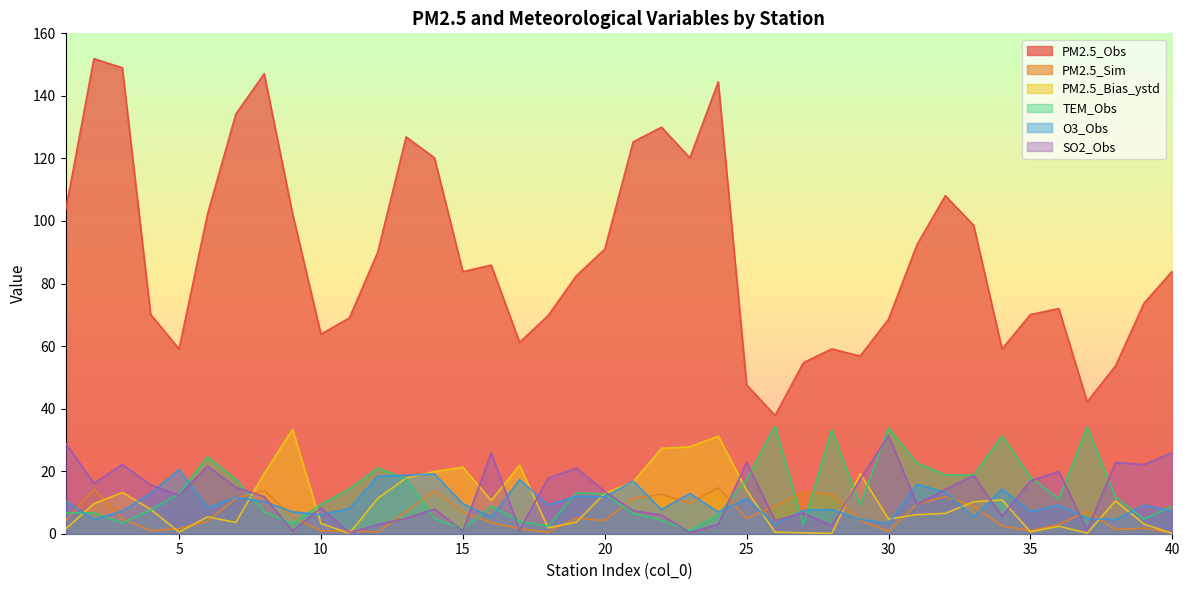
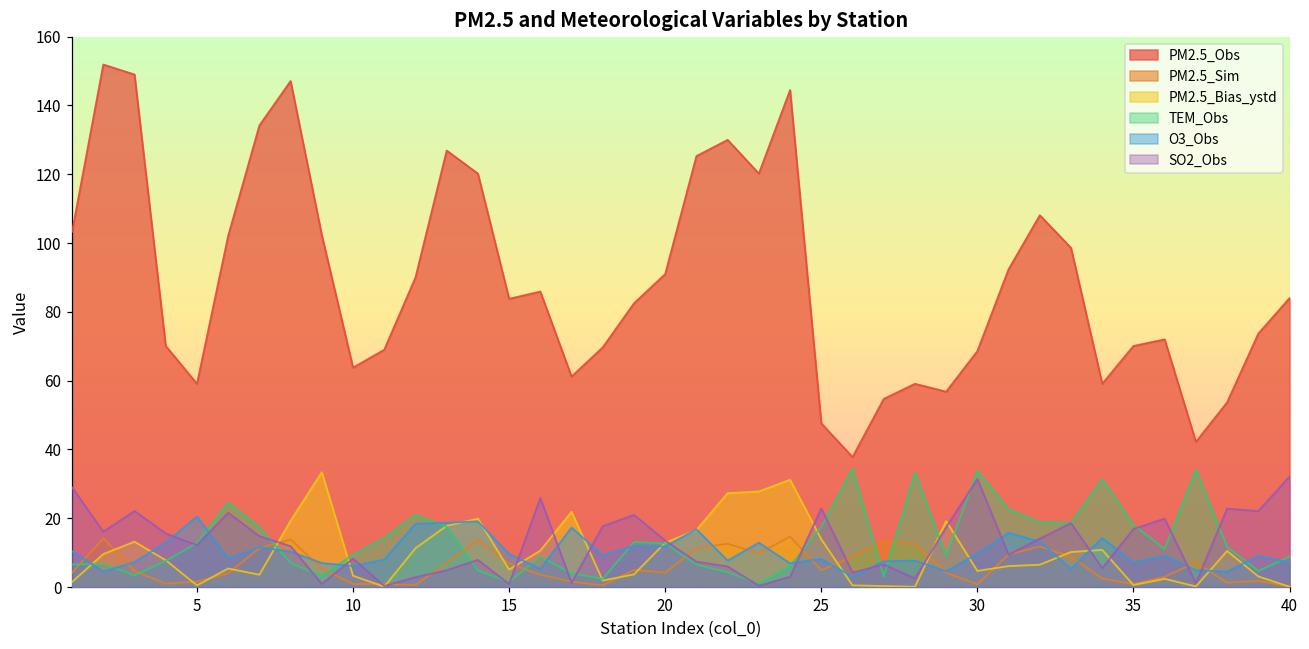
  {
    "PM2.5_Bias_ystd": {
      "5": 1,
      "10": 3,
-     "15": 21,
+     "15": 5,
      "25": 14,
      "30": 5
    },
    "TEM_Obs": {
      "10": 9,
      "25": 18,
      "30": 34,
      "35": 18,
      "40": 9
    },
    "O3_Obs": {
      "5": 21,
      "10": 6,
      "15": 10,
      "20": 12,
-     "25": 11,
-     "30": 3,
+     "25": 8,
+     "30": 10,
      "35": 7,
      "40": 7
    },
    "SO2_Obs": {
      "10": 8,
      "25": 23,
      "30": 31,
      "35": 17,
-     "40": 26
+     "40": 32
    }
  }
